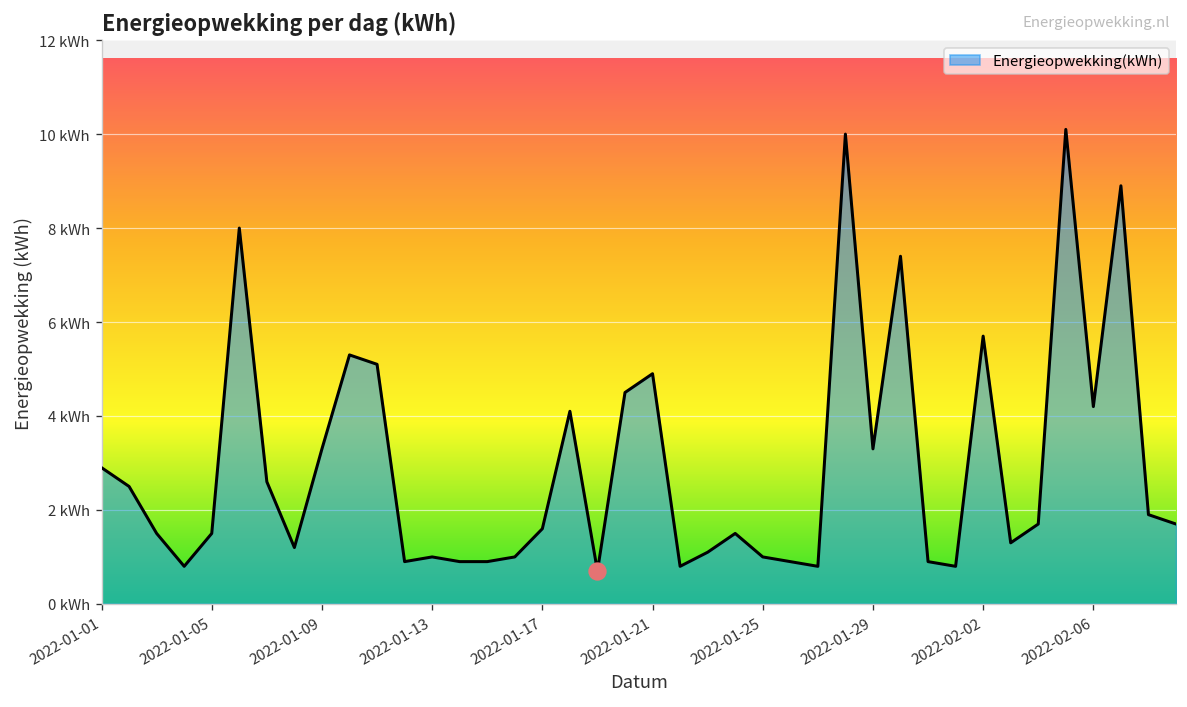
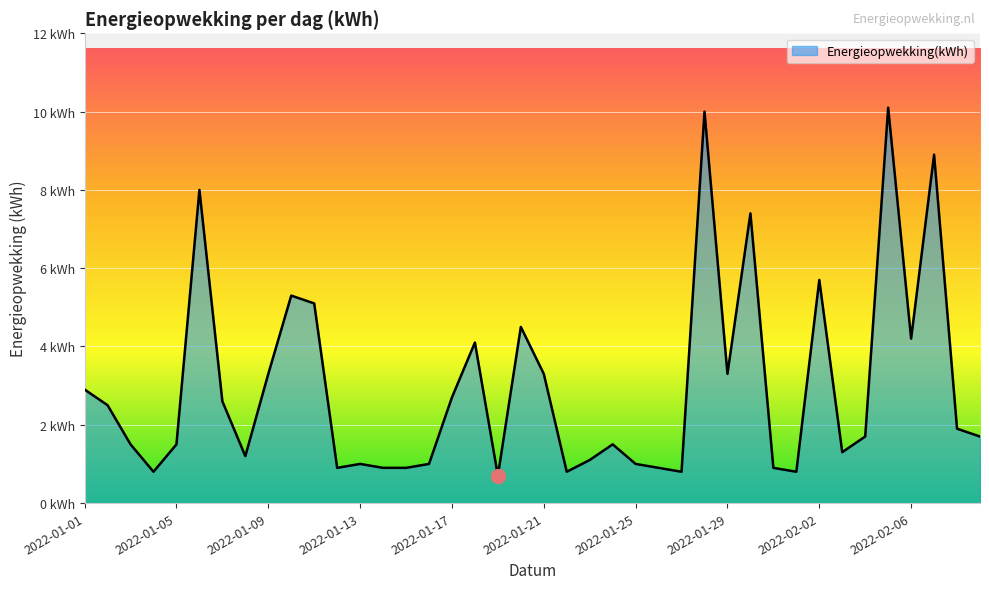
  {
    "Energieopwekking(kWh)": {
      "2022-01-01": "2.9 kWh",
      "2022-01-05": "1.5 kWh",
      "2022-01-09": "3.3 kWh",
      "2022-01-13": "1.0 kWh",
-     "2022-01-17": "1.6 kWh",
-     "2022-01-21": "4.9 kWh",
+     "2022-01-17": "2.7 kWh",
+     "2022-01-21": "3.3 kWh",
      "2022-01-25": "1.0 kWh",
      "2022-01-29": "3.3 kWh",
      "2022-02-02": "5.7 kWh",
      "2022-02-06": "4.2 kWh"
    }
  }
